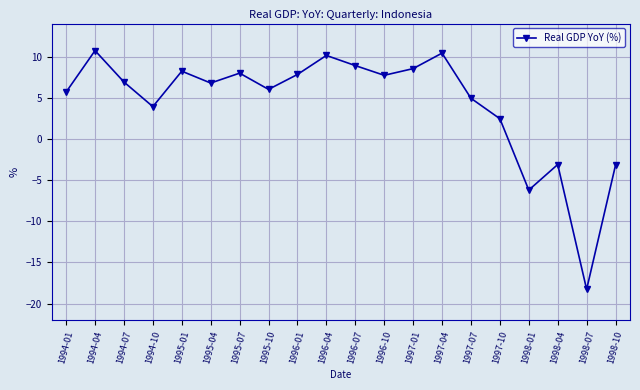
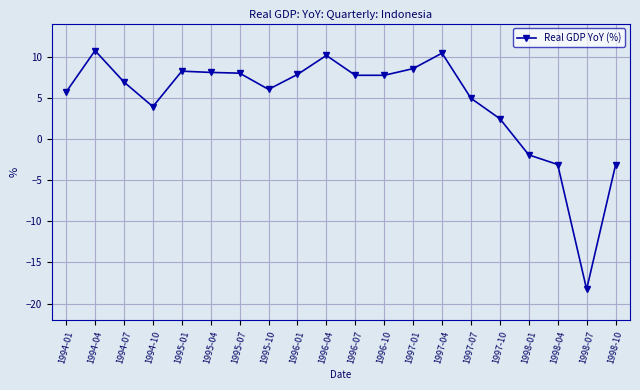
  {
    "1994-01": 6,
    "1994-04": 11,
    "1994-07": 7,
    "1994-10": 4,
    "1995-01": 8,
-   "1995-04": 7,
+   "1995-04": 8,
    "1995-07": 8,
    "1995-10": 6,
    "1996-01": 8,
    "1996-04": 10,
-   "1996-07": 9,
+   "1996-07": 8,
    "1996-10": 8,
    "1997-01": 9,
    "1997-04": 10,
    "1997-07": 5,
    "1997-10": 2,
-   "1998-01": -6,
+   "1998-01": -2,
    "1998-04": -3,
    "1998-07": -18,
    "1998-10": -3
  }
